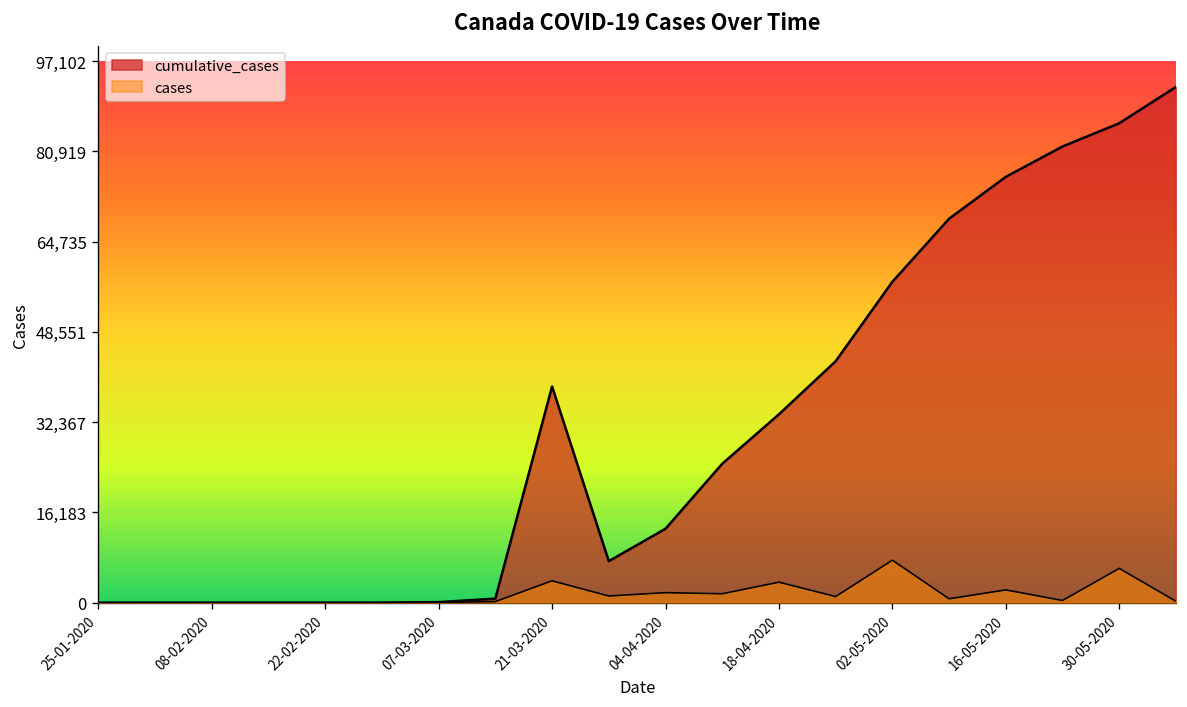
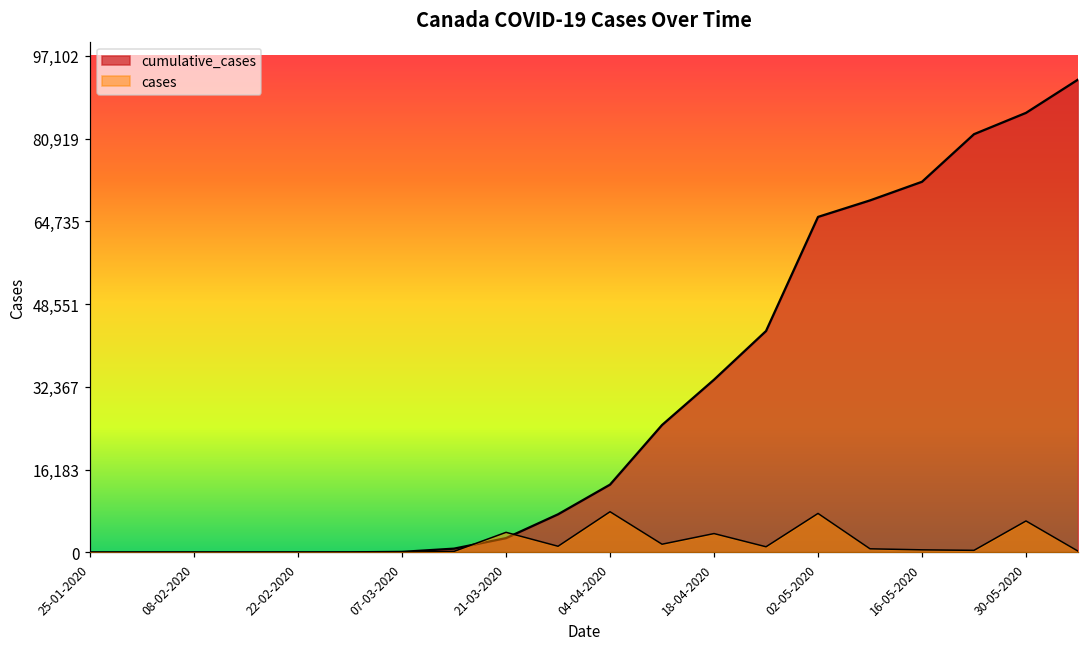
  {
    "cumulative_cases": {
-     "21-03-2020": "39,000",
+     "21-03-2020": "3,000",
      "04-04-2020": "13,000",
      "18-04-2020": "34,000",
-     "02-05-2020": "58,000",
-     "16-05-2020": "76,000",
+     "02-05-2020": "66,000",
+     "16-05-2020": "72,000",
      "30-05-2020": "86,000"
    },
    "cases": {
      "21-03-2020": "4,000",
-     "04-04-2020": "2,000",
+     "04-04-2020": "8,000",
      "18-04-2020": "4,000",
      "02-05-2020": "8,000",
-     "16-05-2020": "2,000",
+     "16-05-2020": "1,000",
      "30-05-2020": "6,000"
    }
  }
